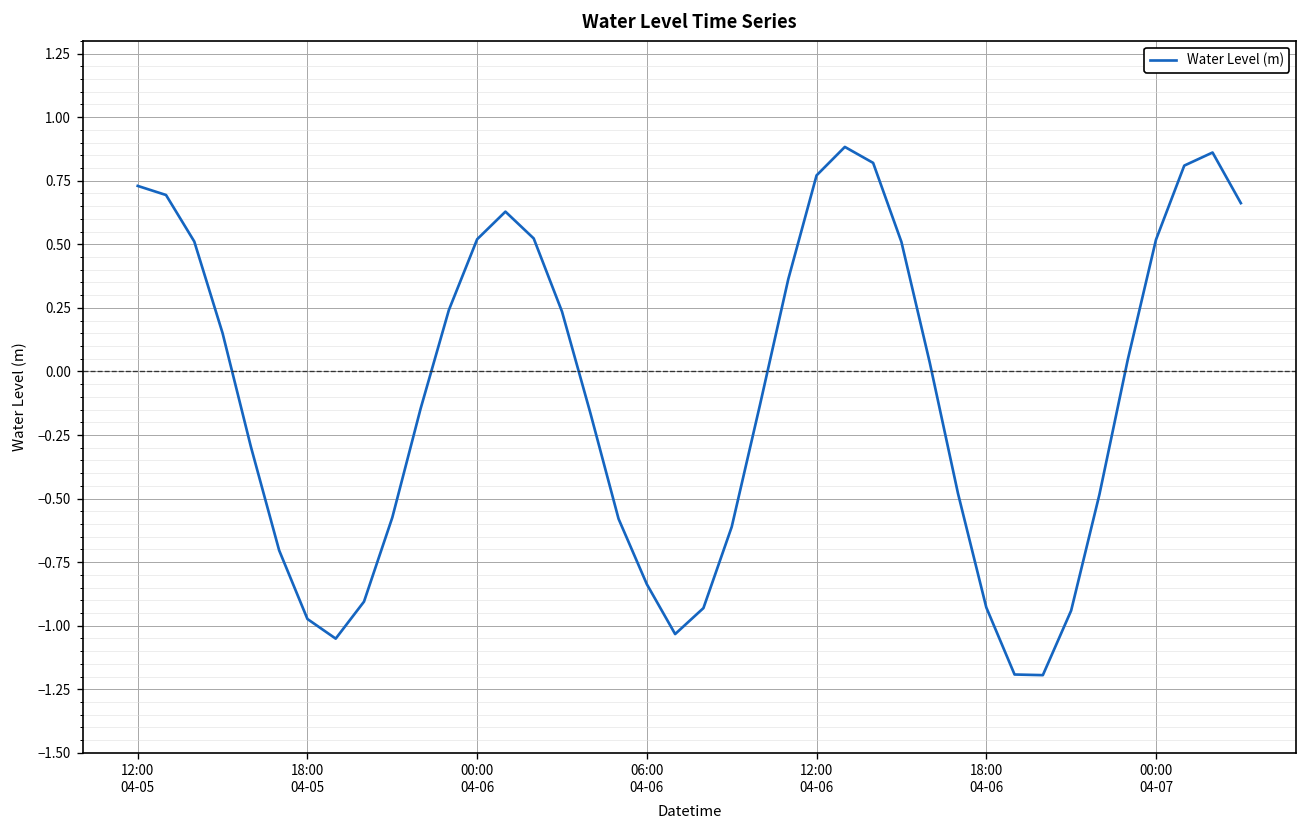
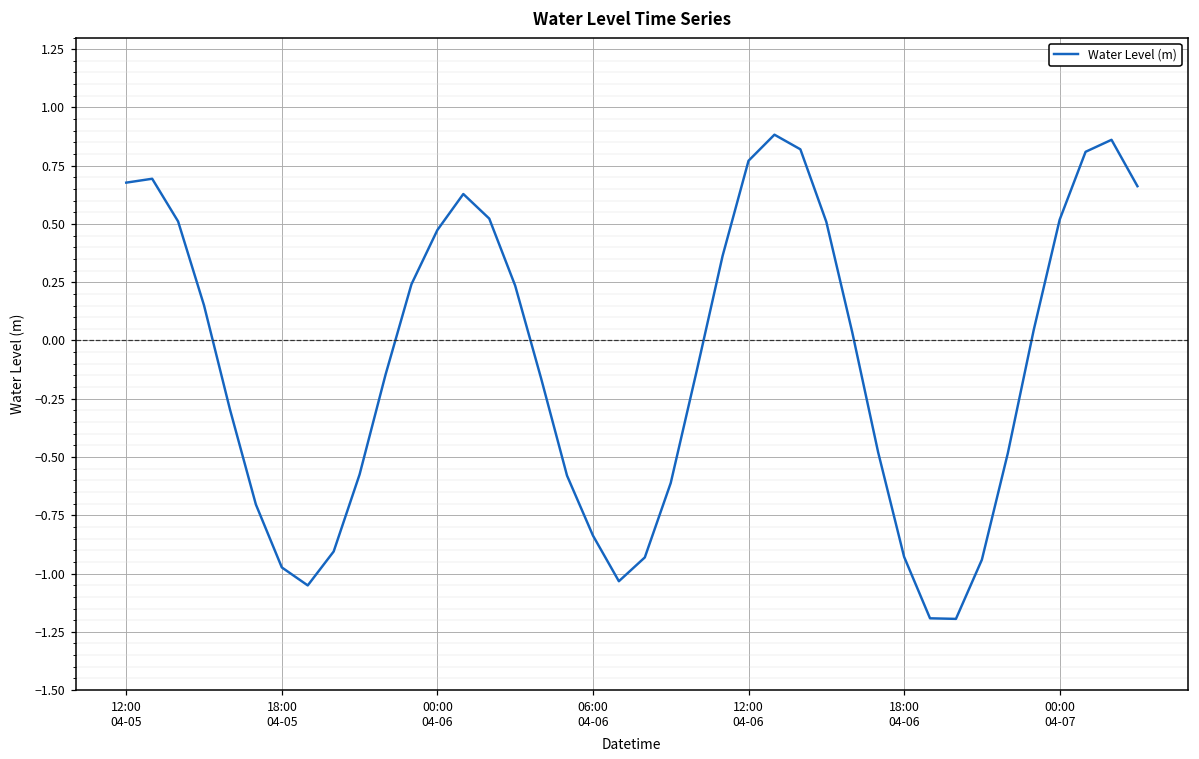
  {
-   "12:00 04-05": 0.73,
+   "12:00 04-05": 0.68,
    "18:00 04-05": -0.97,
-   "00:00 04-06": 0.52,
+   "00:00 04-06": 0.47,
    "06:00 04-06": -0.84,
    "12:00 04-06": 0.77,
    "18:00 04-06": -0.93,
    "00:00 04-07": 0.52
  }
